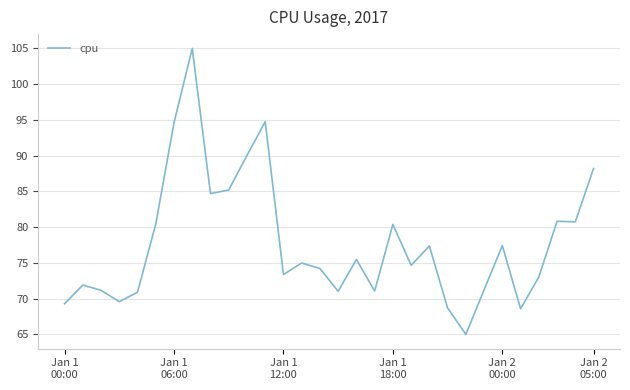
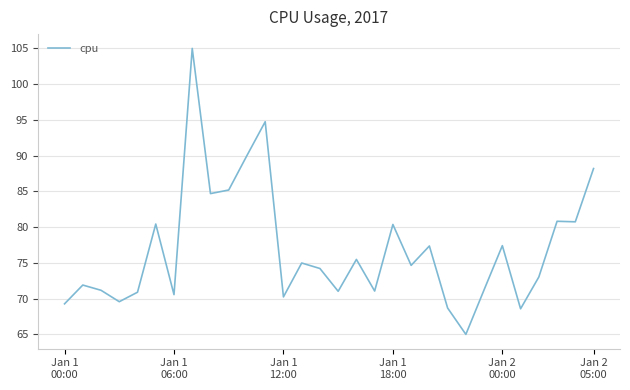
  {
    "Jan 1 00:00": 69,
-   "Jan 1 06:00": 95,
-   "Jan 1 12:00": 73,
+   "Jan 1 06:00": 71,
+   "Jan 1 12:00": 70,
    "Jan 1 18:00": 80,
    "Jan 2 00:00": 77,
    "Jan 2 05:00": 88
  }
